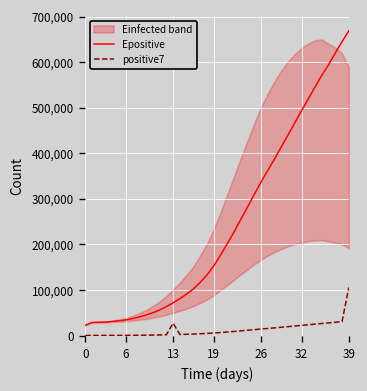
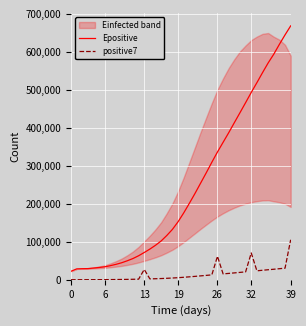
  {
    "positive7": {
      "0": "0",
      "6": "0",
      "13": "30,000",
      "19": "10,000",
-     "26": "10,000",
-     "32": "20,000",
+     "26": "60,000",
+     "32": "70,000",
      "39": "110,000"
    }
  }
